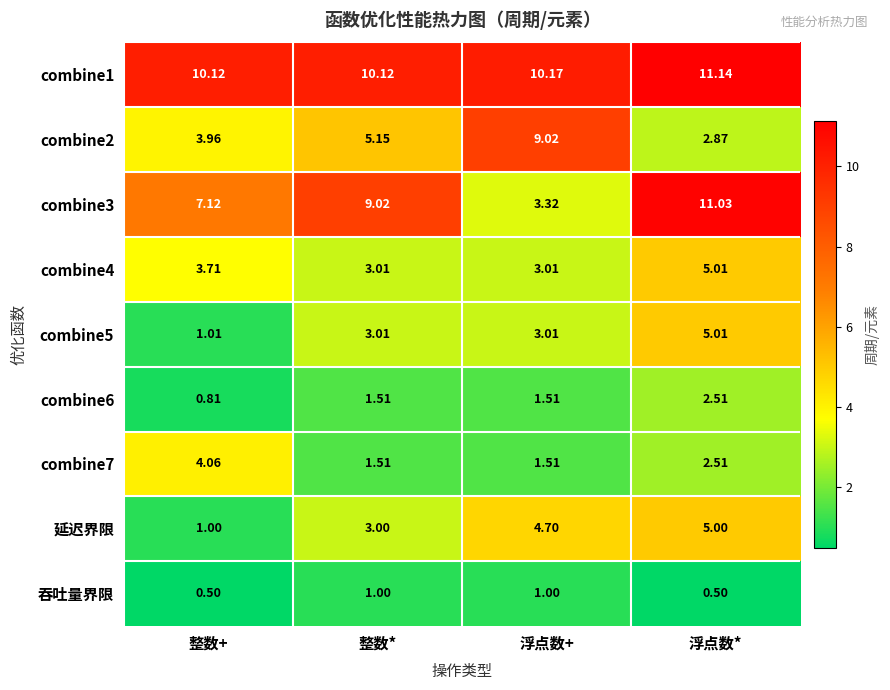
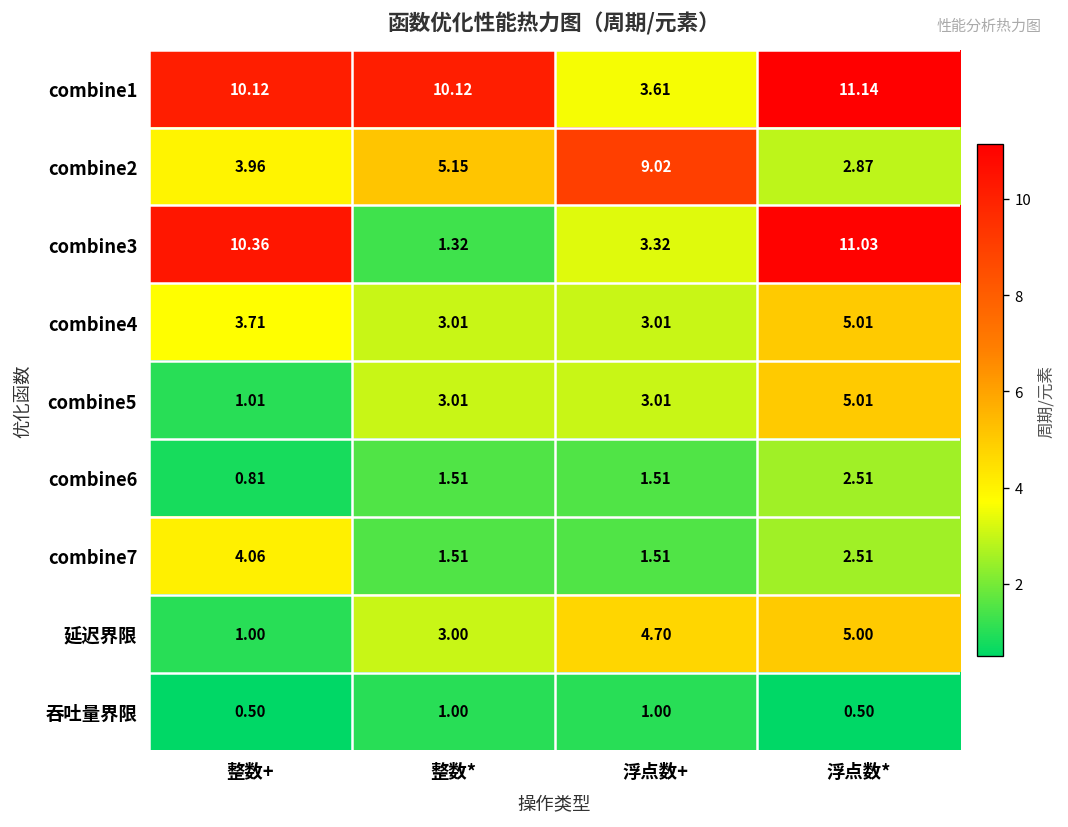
  {
    "combine1": {
      "整数+": 10.12,
      "整数*": 10.12,
-     "浮点数+": 10.17,
+     "浮点数+": 3.61,
      "浮点数*": 11.14
    },
    "combine2": {
      "整数+": 3.96,
      "整数*": 5.15,
      "浮点数+": 9.02,
      "浮点数*": 2.87
    },
    "combine3": {
-     "整数+": 7.12,
-     "整数*": 9.02,
+     "整数+": 10.36,
+     "整数*": 1.32,
      "浮点数+": 3.32,
      "浮点数*": 11.03
    },
    "combine4": {
      "整数+": 3.71,
      "整数*": 3.01,
      "浮点数+": 3.01,
      "浮点数*": 5.01
    },
    "combine5": {
      "整数+": 1.01,
      "整数*": 3.01,
      "浮点数+": 3.01,
      "浮点数*": 5.01
    },
    "combine6": {
      "整数+": 0.81,
      "整数*": 1.51,
      "浮点数+": 1.51,
      "浮点数*": 2.51
    },
    "combine7": {
      "整数+": 4.06,
      "整数*": 1.51,
      "浮点数+": 1.51,
      "浮点数*": 2.51
    },
    "延迟界限": {
      "整数+": 1.00,
      "整数*": 3.00,
      "浮点数+": 4.70,
      "浮点数*": 5.00
    },
    "吞吐量界限": {
      "整数+": 0.50,
      "整数*": 1.00,
      "浮点数+": 1.00,
      "浮点数*": 0.50
    }
  }
